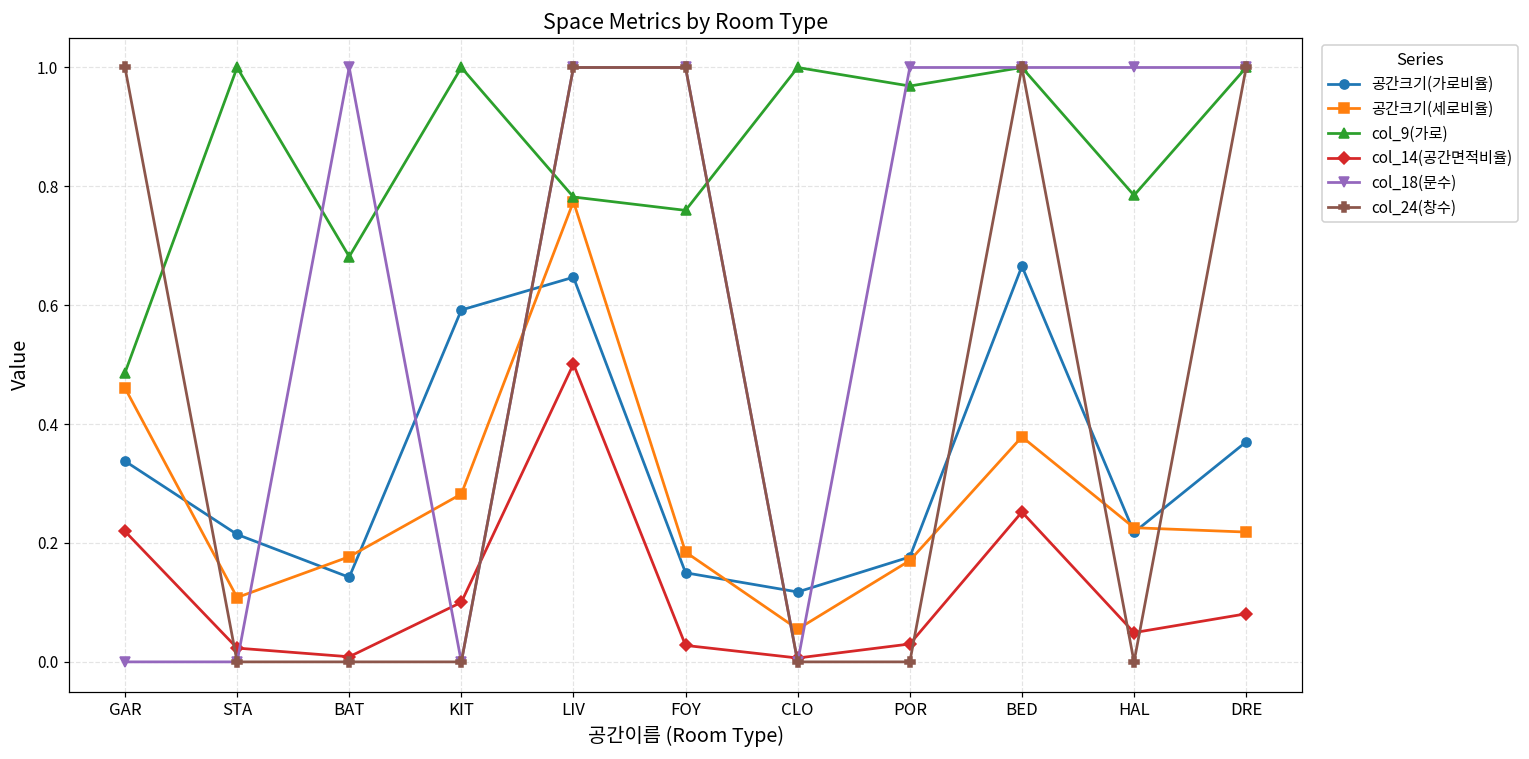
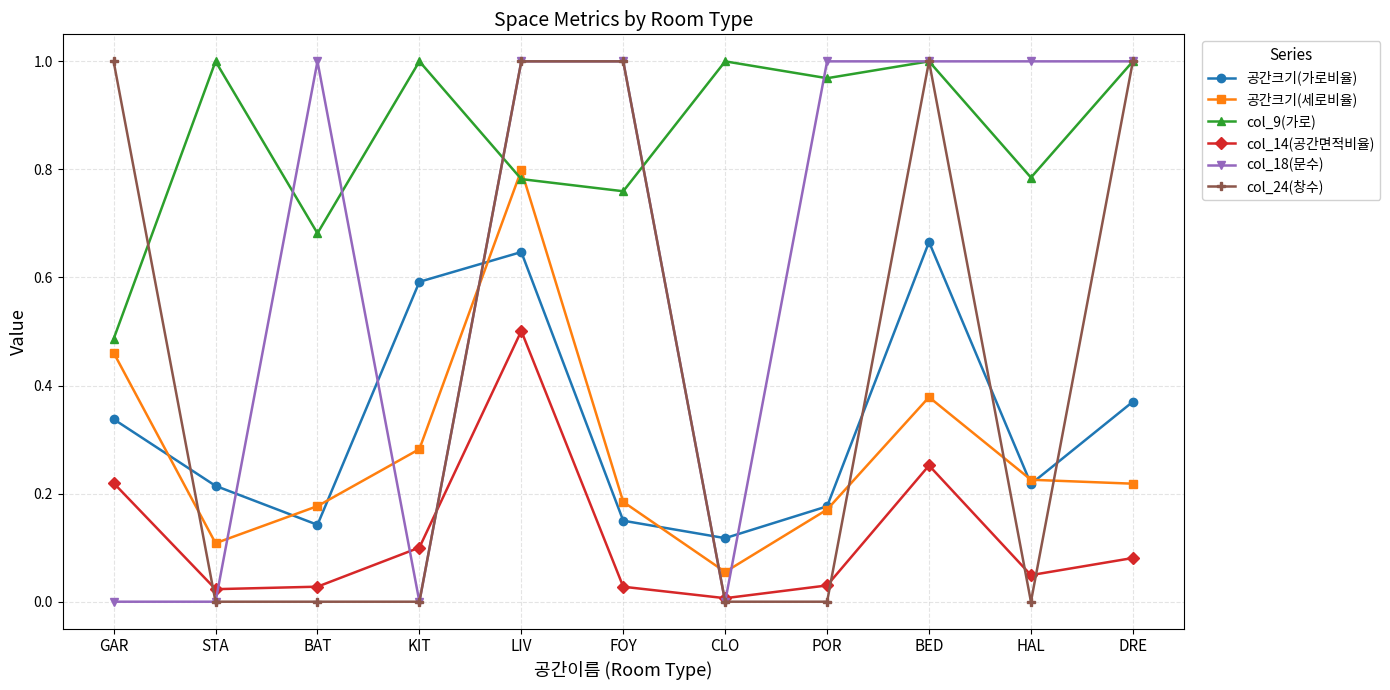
  {
    "공간크기(가로비율)": {
      "GAR": 0.34,
      "STA": 0.21,
      "BAT": 0.14,
      "KIT": 0.59,
      "LIV": 0.65,
      "FOY": 0.15,
      "CLO": 0.12,
      "POR": 0.18,
      "BED": 0.67,
      "HAL": 0.22,
      "DRE": 0.37
    },
    "공간크기(세로비율)": {
      "GAR": 0.46,
      "STA": 0.11,
      "BAT": 0.18,
      "KIT": 0.28,
-     "LIV": 0.77,
+     "LIV": 0.80,
      "FOY": 0.18,
      "CLO": 0.06,
      "POR": 0.17,
      "BED": 0.38,
      "HAL": 0.23,
      "DRE": 0.22
    },
    "col_9(가로)": {
      "GAR": 0.49,
      "STA": 1.00,
      "BAT": 0.68,
      "KIT": 1.00,
      "LIV": 0.78,
      "FOY": 0.76,
      "CLO": 1.00,
      "POR": 0.97,
      "HAL": 0.78
    },
    "col_14(공간면적비율)": {
      "GAR": 0.22,
      "STA": 0.02,
-     "BAT": 0.01,
+     "BAT": 0.03,
      "KIT": 0.10,
      "LIV": 0.50,
      "FOY": 0.03,
      "CLO": 0.01,
      "POR": 0.03,
      "BED": 0.25,
      "HAL": 0.05,
      "DRE": 0.08
    },
    "col_18(문수)": {
      "GAR": 0.00,
      "BAT": 1.00,
      "POR": 1.00,
      "HAL": 1.00
    },
    "col_24(창수)": {
      "GAR": 1.00,
      "BAT": 0.00,
      "POR": 0.00,
      "HAL": 0.00
    }
  }
